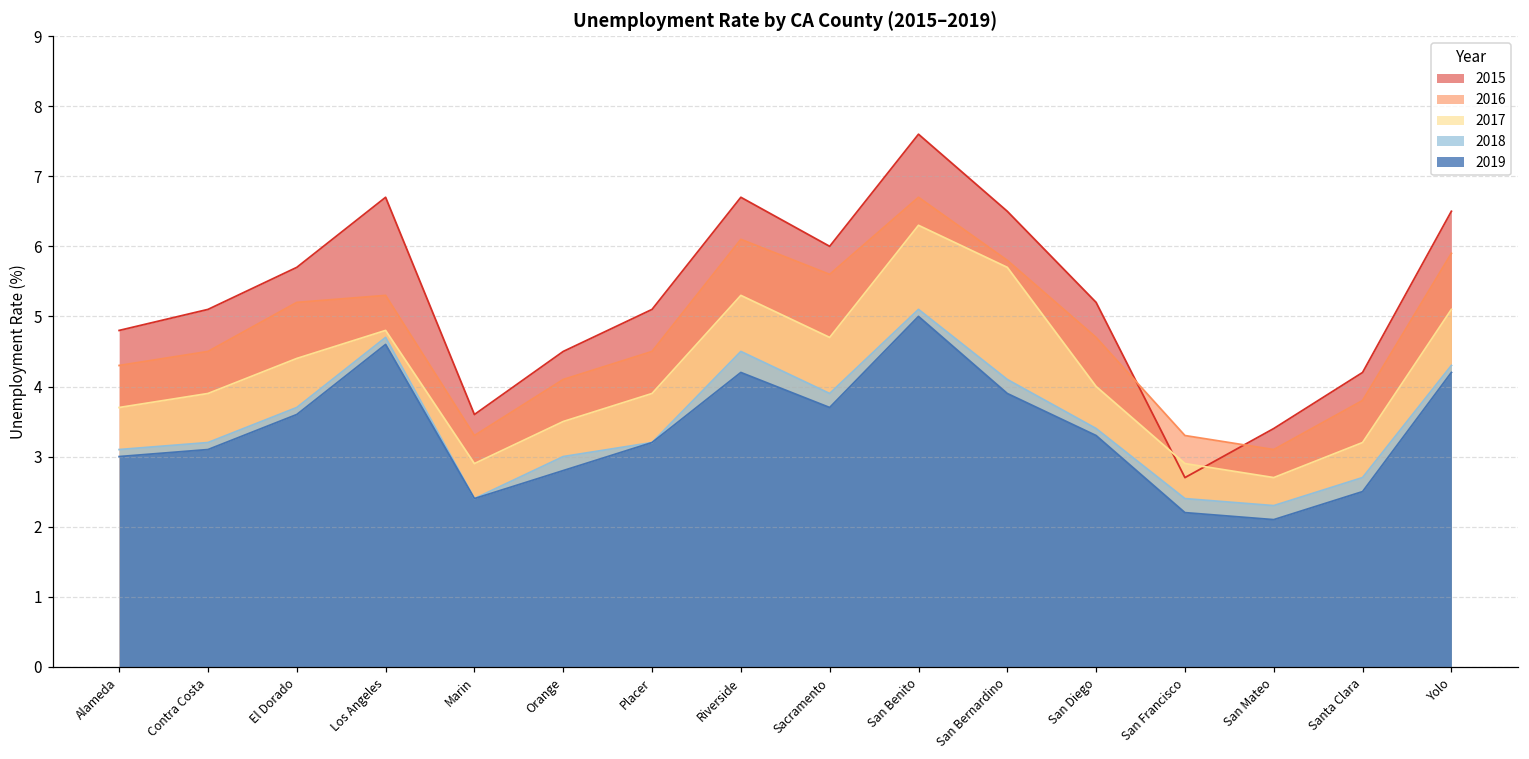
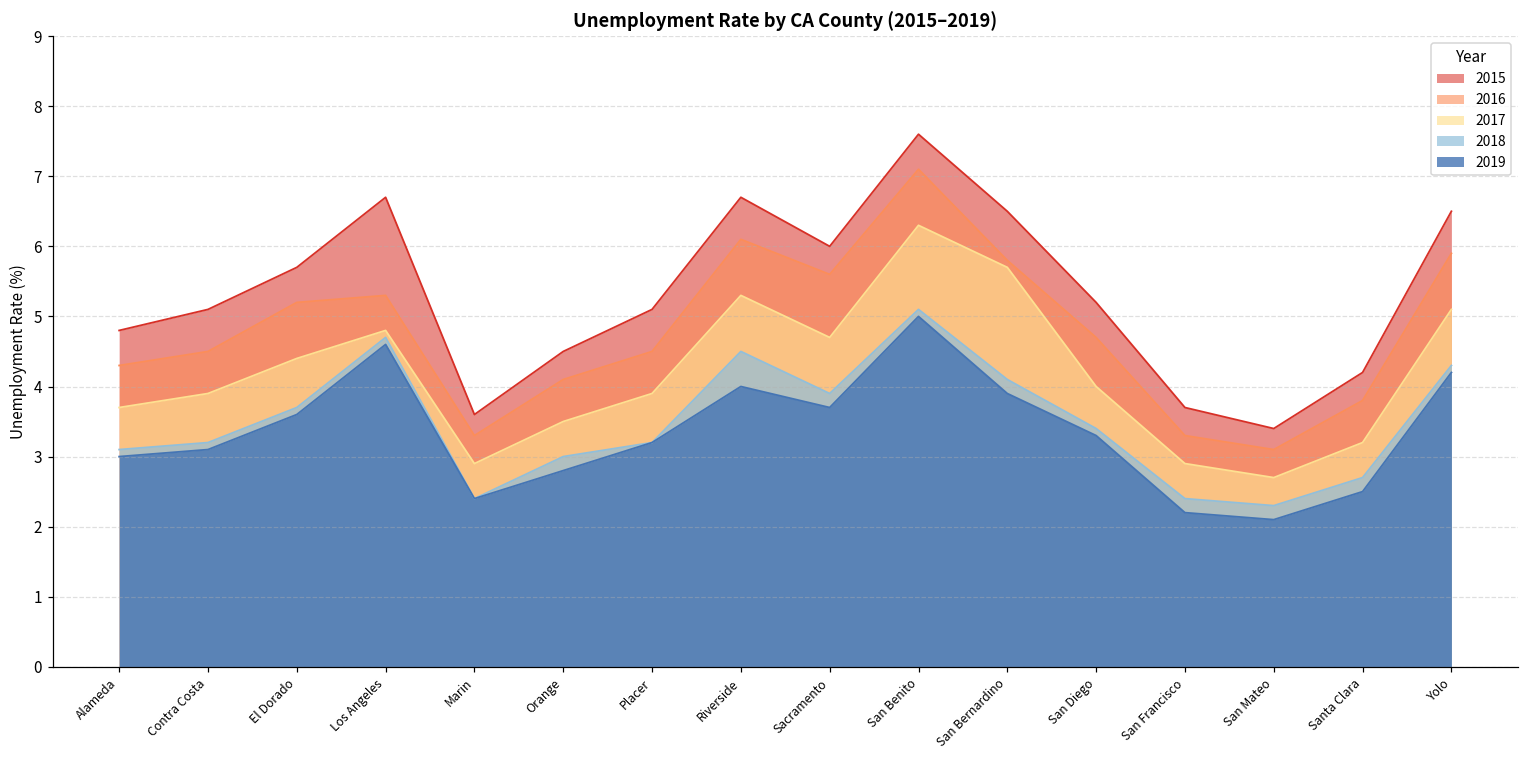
  {
    "2015": {
      "Alameda": 4.8,
      "Contra Costa": 5.1,
      "El Dorado": 5.7,
      "Los Angeles": 6.7,
      "Marin": 3.6,
      "Orange": 4.5,
      "Placer": 5.1,
      "Riverside": 6.7,
      "Sacramento": 6.0,
      "San Benito": 7.6,
      "San Bernardino": 6.5,
      "San Diego": 5.2,
-     "San Francisco": 2.7,
+     "San Francisco": 3.7,
      "San Mateo": 3.4,
      "Santa Clara": 4.2,
      "Yolo": 6.5
    },
    "2016": {
      "Alameda": 4.3,
      "Contra Costa": 4.5,
      "El Dorado": 5.2,
      "Los Angeles": 5.3,
      "Marin": 3.3,
      "Orange": 4.1,
      "Placer": 4.5,
      "Riverside": 6.1,
      "Sacramento": 5.6,
-     "San Benito": 6.7,
+     "San Benito": 7.1,
      "San Bernardino": 5.8,
      "San Diego": 4.7,
      "San Francisco": 3.3,
      "San Mateo": 3.1,
      "Santa Clara": 3.8,
      "Yolo": 5.9
    },
    "2017": {
      "Alameda": 3.7,
      "Contra Costa": 3.9,
      "El Dorado": 4.4,
      "Los Angeles": 4.8,
      "Marin": 2.9,
      "Orange": 3.5,
      "Placer": 3.9,
      "Riverside": 5.3,
      "Sacramento": 4.7,
      "San Benito": 6.3,
      "San Bernardino": 5.7,
      "San Diego": 4.0,
      "San Francisco": 2.9,
      "San Mateo": 2.7,
      "Santa Clara": 3.2,
      "Yolo": 5.1
    },
    "2018": {
      "Alameda": 3.1,
      "Contra Costa": 3.2,
      "El Dorado": 3.7,
      "Los Angeles": 4.7,
      "Orange": 3.0,
      "Riverside": 4.5,
      "Sacramento": 3.9,
      "San Benito": 5.1,
      "San Bernardino": 4.1,
      "San Diego": 3.4,
      "San Francisco": 2.4,
      "San Mateo": 2.3,
      "Santa Clara": 2.7,
      "Yolo": 4.3
    },
    "2019": {
      "Alameda": 3.0,
      "Contra Costa": 3.1,
      "El Dorado": 3.6,
      "Los Angeles": 4.6,
      "Orange": 2.8,
-     "Riverside": 4.2,
+     "Riverside": 4.0,
      "Sacramento": 3.7,
      "San Benito": 5.0,
      "San Bernardino": 3.9,
      "San Diego": 3.3,
      "San Francisco": 2.2,
      "San Mateo": 2.1,
      "Santa Clara": 2.5,
      "Yolo": 4.2
    }
  }
